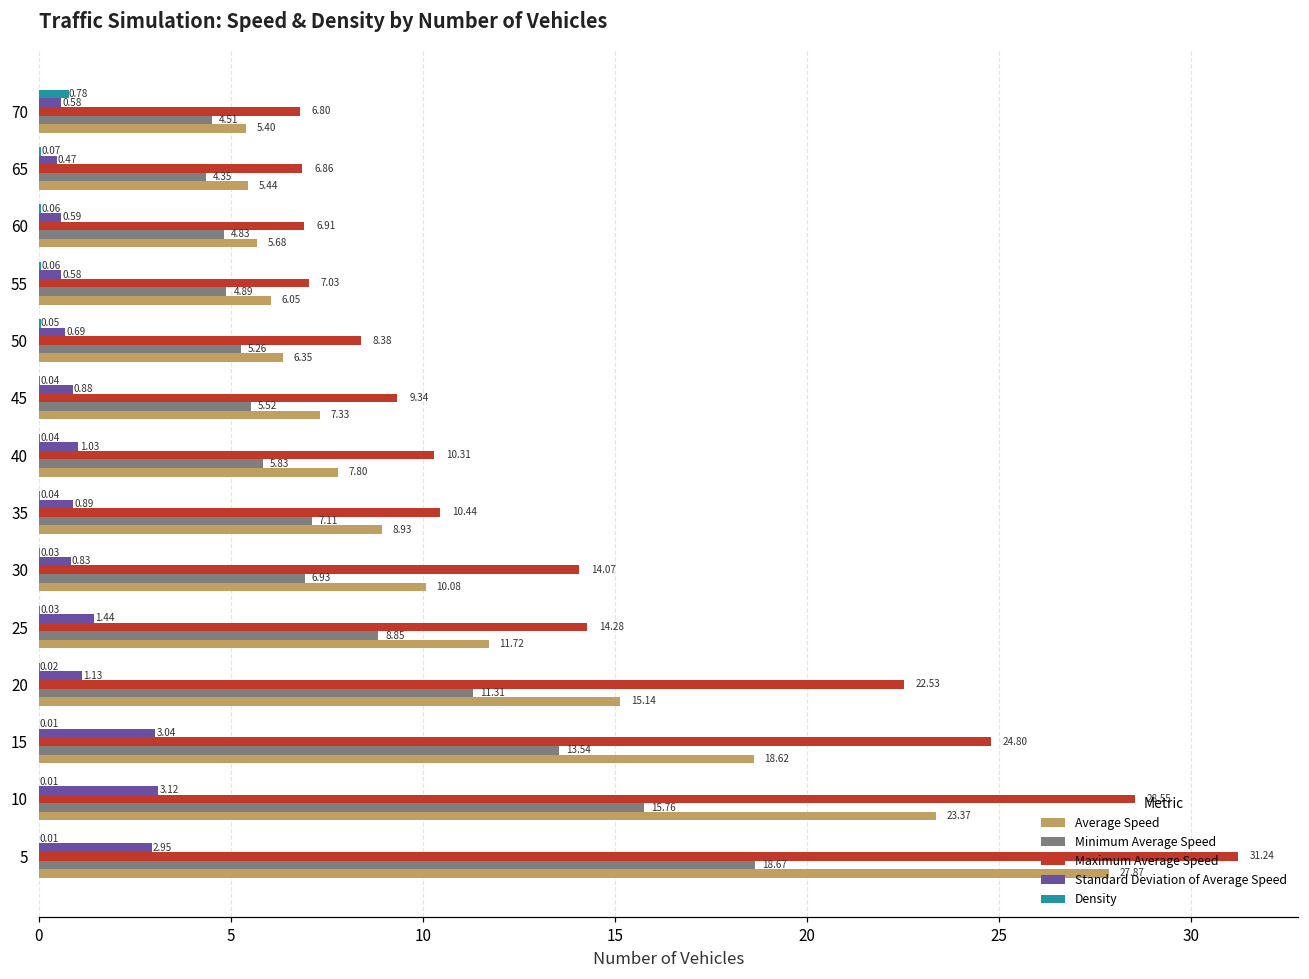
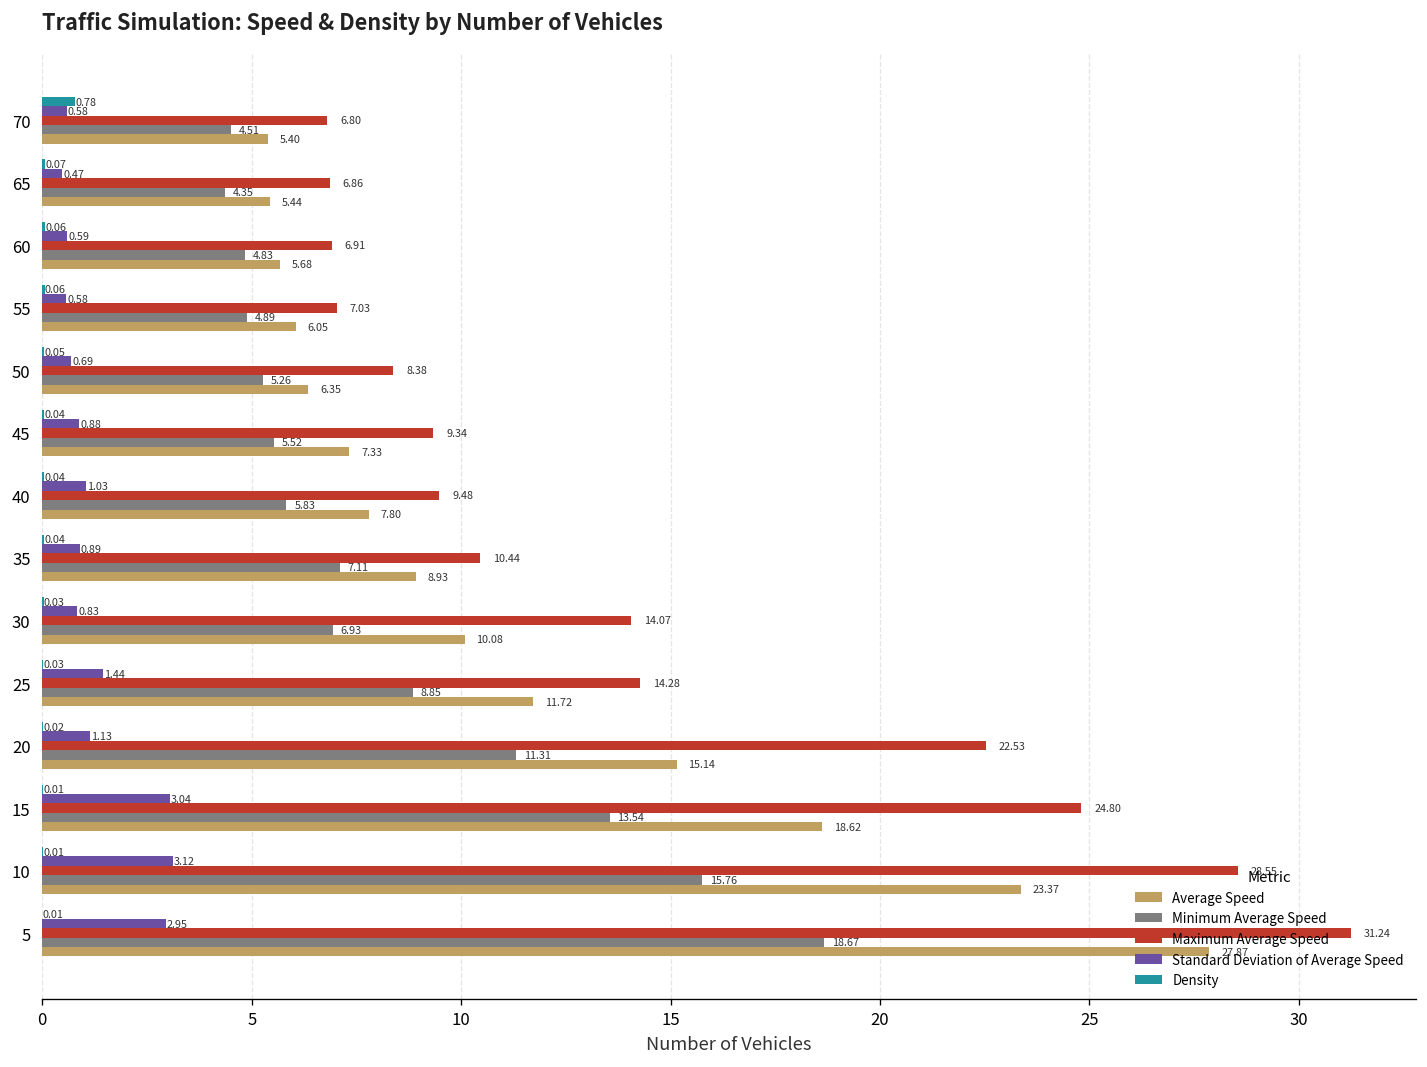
  {
    "Average Speed": {
      "70": 5.40,
      "65": 5.44,
      "60": 5.68,
      "55": 6.05,
      "50": 6.35,
      "45": 7.33,
      "40": 7.80,
      "35": 8.93,
      "30": 10.08,
      "25": 11.72,
      "20": 15.14,
      "15": 18.62,
      "10": 23.37,
      "5": 27.87
    },
    "Minimum Average Speed": {
      "70": 4.51,
      "65": 4.35,
      "60": 4.83,
      "55": 4.89,
      "50": 5.26,
      "45": 5.52,
      "40": 5.83,
      "35": 7.11,
      "30": 6.93,
      "25": 8.85,
      "20": 11.31,
      "15": 13.54,
      "10": 15.76,
      "5": 18.67
    },
    "Maximum Average Speed": {
      "70": 6.80,
      "65": 6.86,
      "60": 6.91,
      "55": 7.03,
      "50": 8.38,
      "45": 9.34,
-     "40": 10.31,
+     "40": 9.48,
      "35": 10.44,
      "30": 14.07,
      "25": 14.28,
      "20": 22.53,
      "15": 24.80,
      "10": 28.55,
      "5": 31.24
    },
    "Standard Deviation of Average Speed": {
      "70": 0.58,
      "65": 0.47,
      "60": 0.59,
      "55": 0.58,
      "50": 0.69,
      "45": 0.88,
      "40": 1.03,
      "35": 0.89,
      "30": 0.83,
      "25": 1.44,
      "20": 1.13,
      "15": 3.04,
      "10": 3.12,
      "5": 2.95
    },
    "Density": {
      "70": 0.78,
      "65": 0.07,
      "60": 0.06,
      "55": 0.06,
      "50": 0.05,
      "45": 0.04,
      "40": 0.04,
      "35": 0.04,
      "30": 0.03,
      "25": 0.03,
      "20": 0.02,
      "15": 0.01,
      "10": 0.01,
      "5": 0.01
    }
  }
